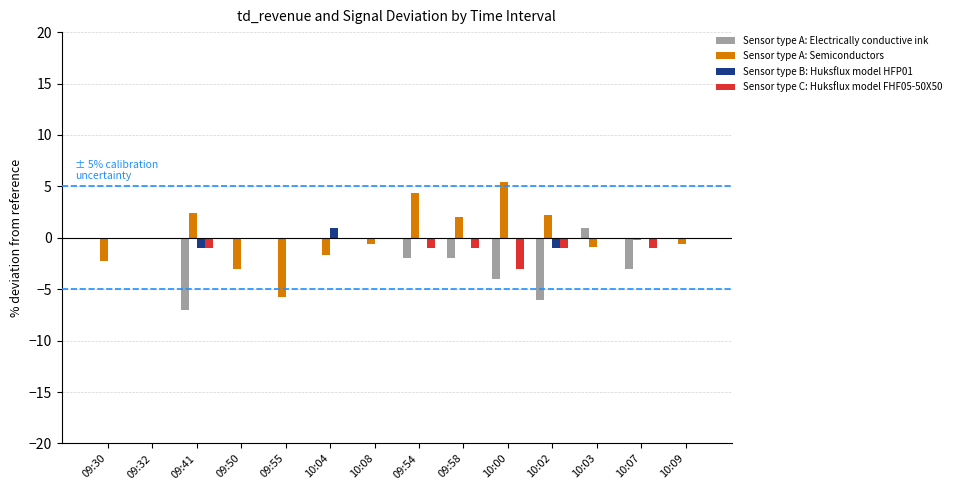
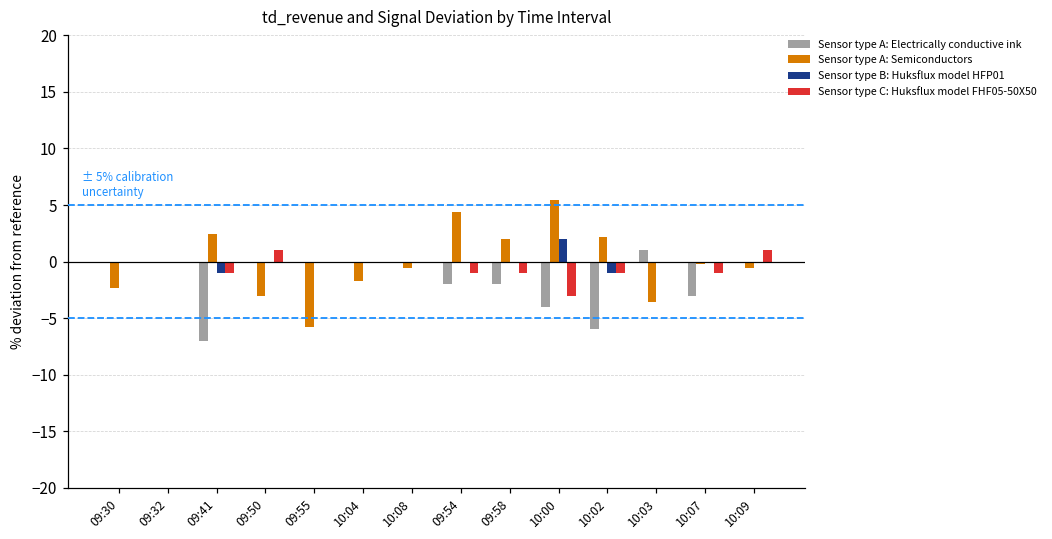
  {
    "Sensor type A: Electrically conductive ink": {
      "09:30": 0.0,
      "09:32": 0.0,
      "09:41": -7.0,
      "09:50": 0.0,
      "09:55": 0.0,
      "10:04": 0.0,
      "10:08": 0.0,
      "09:54": -2.0,
      "09:58": -2.0,
      "10:00": -4.0,
      "10:02": -6.0,
      "10:03": 1.0,
      "10:07": -3.0,
      "10:09": 0.0
    },
    "Sensor type A: Semiconductors": {
      "09:30": -2.3,
      "09:32": 0.0,
      "09:41": 2.4,
      "09:50": -3.0,
      "09:55": -5.8,
      "10:04": -1.7,
      "10:08": -0.6,
      "09:54": 4.4,
      "09:58": 2.0,
      "10:00": 5.4,
      "10:02": 2.2,
-     "10:03": -0.9,
+     "10:03": -3.6,
      "10:09": -0.6
    },
    "Sensor type B: Huksflux model HFP01": {
      "09:30": 0,
      "09:32": 0,
      "09:41": -1,
      "09:50": 0,
      "09:55": 0,
-     "10:04": 1,
+     "10:04": 0,
      "10:08": 0,
      "09:54": 0,
      "09:58": 0,
-     "10:00": 0,
+     "10:00": 2,
      "10:02": -1,
      "10:03": 0,
      "10:07": 0,
      "10:09": 0
    },
    "Sensor type C: Huksflux model FHF05-50X50": {
      "09:30": 0,
      "09:32": 0,
      "09:41": -1,
-     "09:50": 0,
+     "09:50": 1,
      "09:55": 0,
      "10:04": 0,
      "10:08": 0,
      "09:54": -1,
      "09:58": -1,
      "10:00": -3,
      "10:02": -1,
      "10:03": 0,
      "10:07": -1,
-     "10:09": 0
+     "10:09": 1
    }
  }
